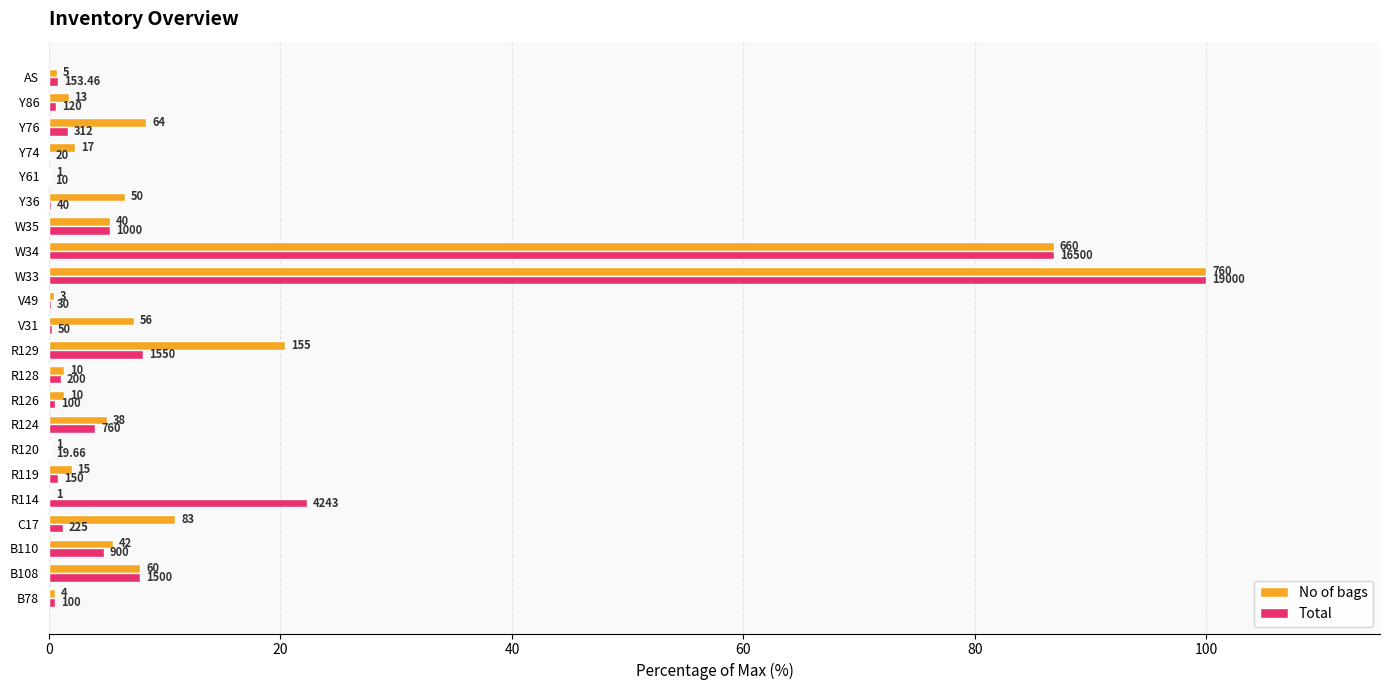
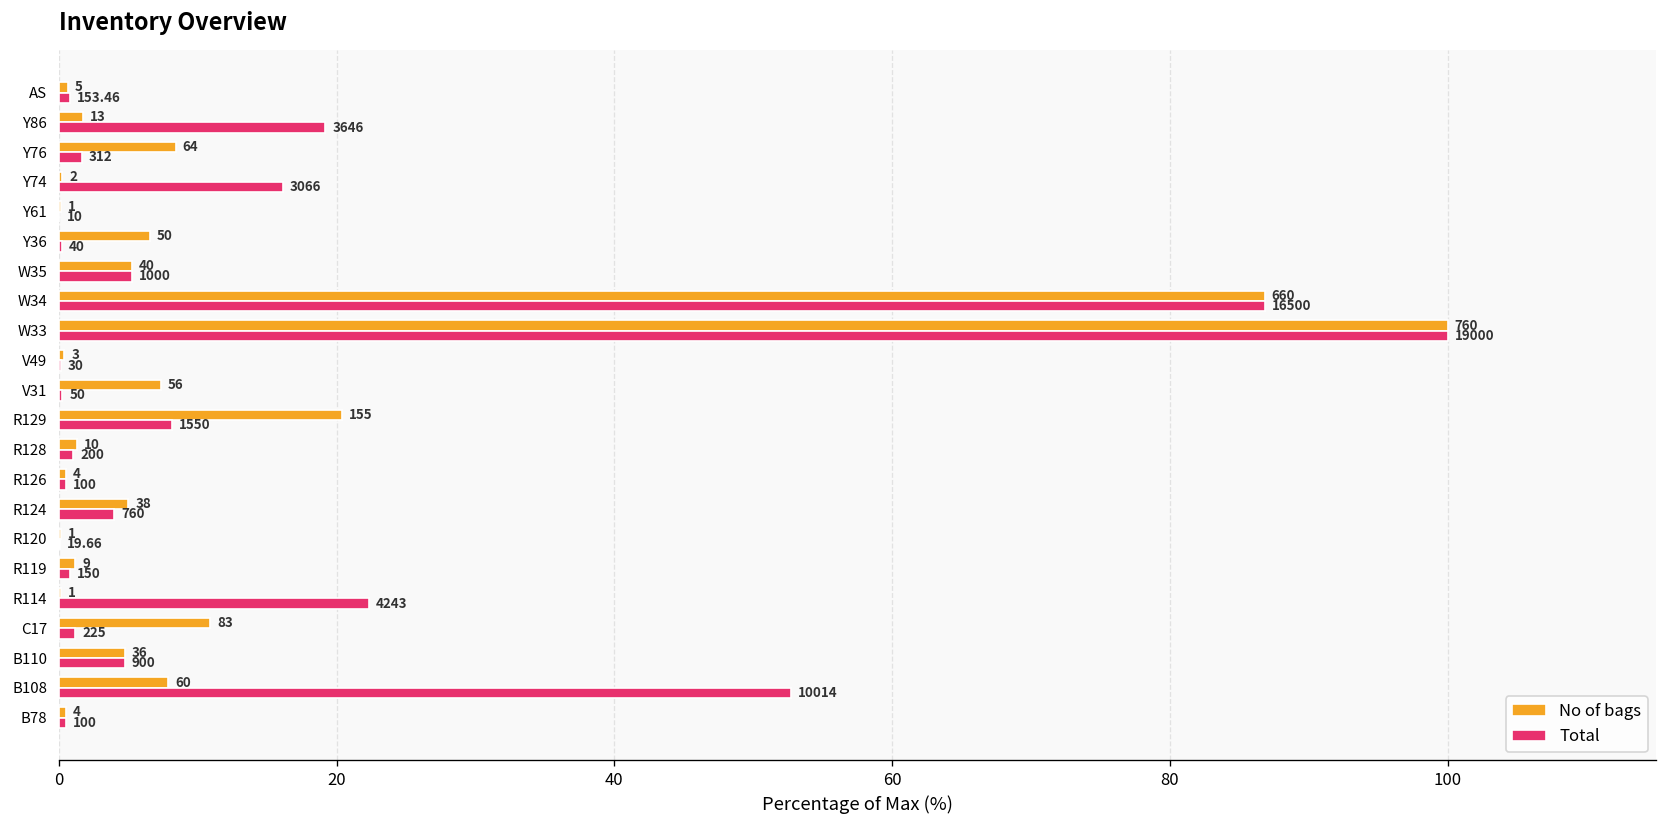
  {
    "No of bags": {
-     "Y74": 17,
-     "R126": 10,
-     "R119": 15,
-     "B110": 42
+     "Y74": 2,
+     "R126": 4,
+     "R119": 9,
+     "B110": 36
    },
    "Total": {
-     "Y86": 120,
-     "Y74": 20,
+     "Y86": 3646,
+     "Y74": 3066,
      "R119": 1,
-     "B108": 1500
+     "B108": 10014
    }
  }
